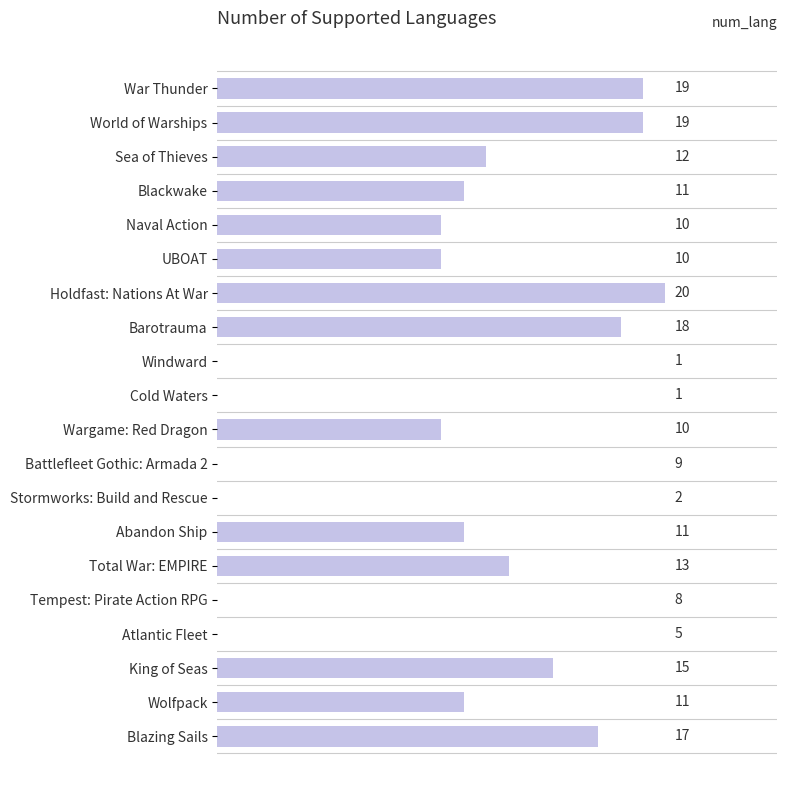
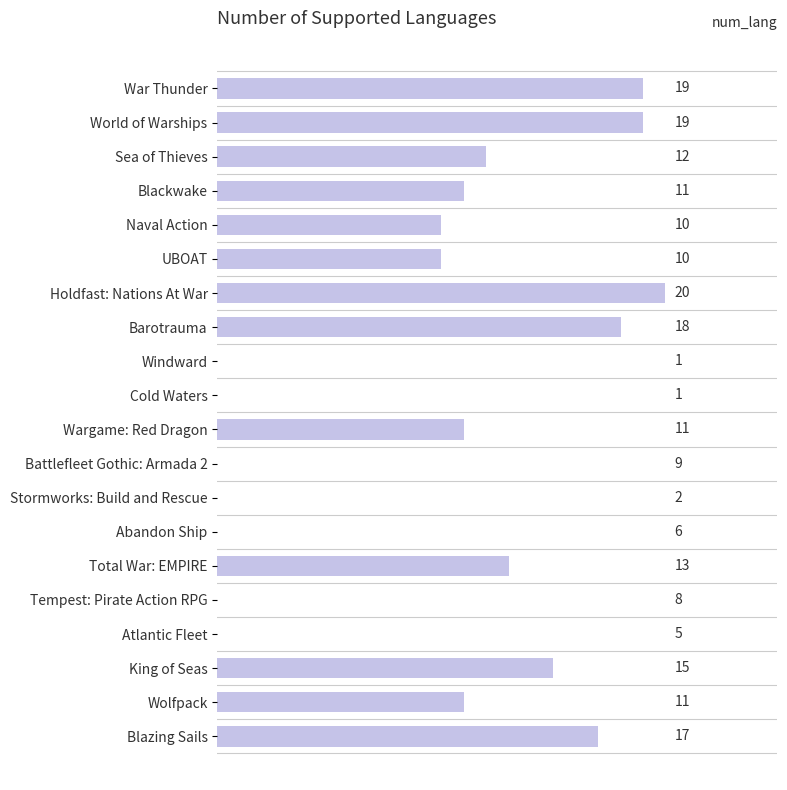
  {
    "Holdfast: Nations At War": 20,
-   "Wargame: Red Dragon": 10,
-   "Abandon Ship": 11
+   "Wargame: Red Dragon": 11,
+   "Abandon Ship": 6
  }
